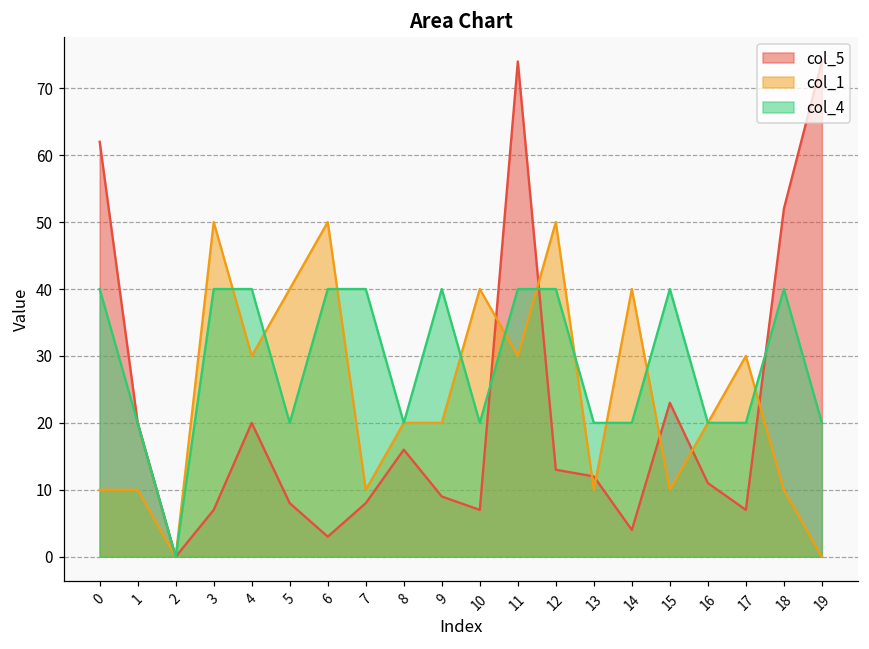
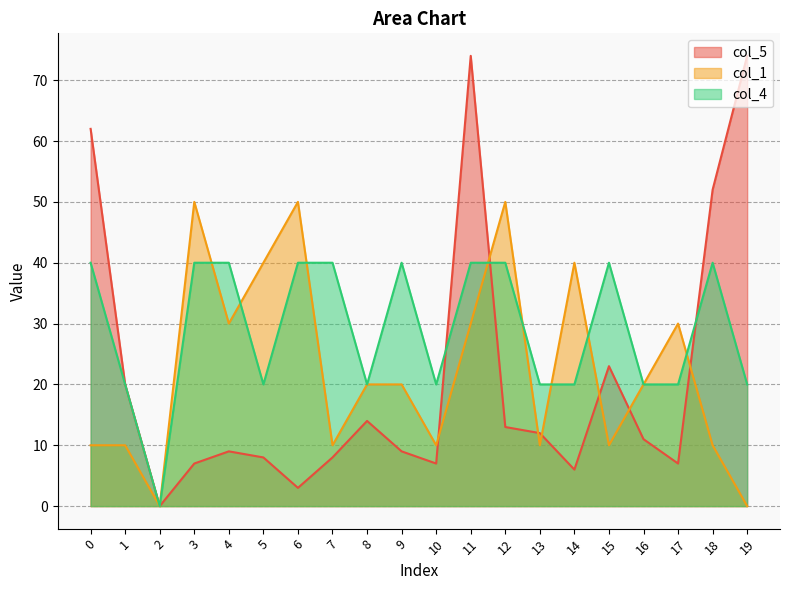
  {
    "col_5": {
      "0": 62,
      "3": 7,
-     "4": 20,
+     "4": 9,
      "5": 8,
      "6": 3,
      "7": 8,
-     "8": 16,
+     "8": 14,
      "9": 9,
      "10": 7,
      "11": 74,
      "12": 13,
      "13": 12,
-     "14": 4,
+     "14": 6,
      "15": 23,
      "16": 11,
      "17": 7,
      "18": 52
    },
    "col_1": {
      "0": 10,
      "1": 10,
      "3": 50,
      "4": 30,
      "5": 40,
      "6": 50,
      "7": 10,
      "9": 20,
-     "10": 40,
+     "10": 10,
      "11": 30,
      "12": 50,
      "13": 10,
      "14": 40,
      "15": 10,
      "17": 30,
      "18": 10,
      "19": 0
    },
    "col_4": {
      "0": 40,
      "3": 40,
      "4": 40,
      "5": 20,
      "6": 40,
      "7": 40,
      "9": 40,
      "10": 20,
      "11": 40,
      "12": 40,
      "13": 20,
      "14": 20,
      "15": 40,
      "17": 20,
      "18": 40,
      "19": 20
    }
  }
